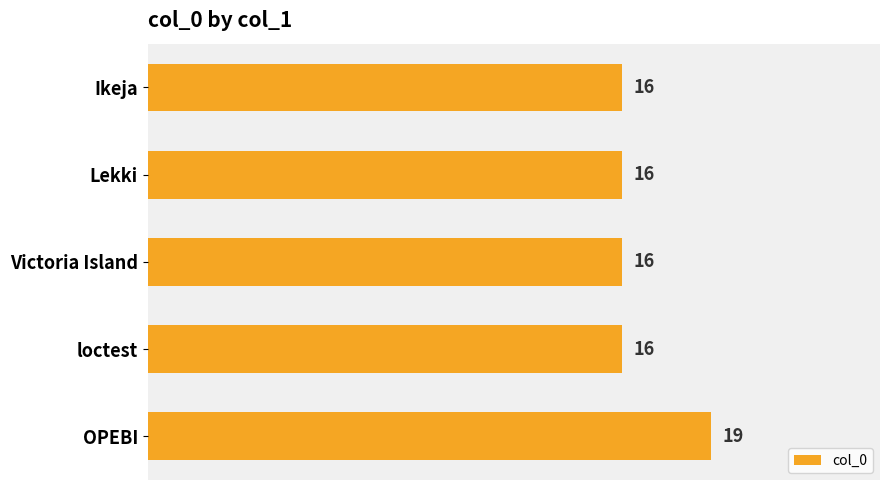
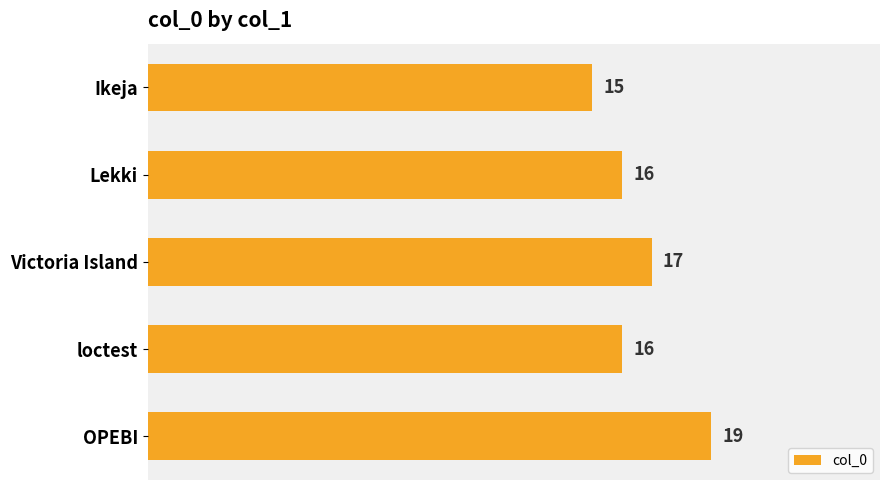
  {
-   "Ikeja": 16,
+   "Ikeja": 15,
    "Lekki": 16,
-   "Victoria Island": 16,
+   "Victoria Island": 17,
    "loctest": 16,
    "OPEBI": 19
  }
